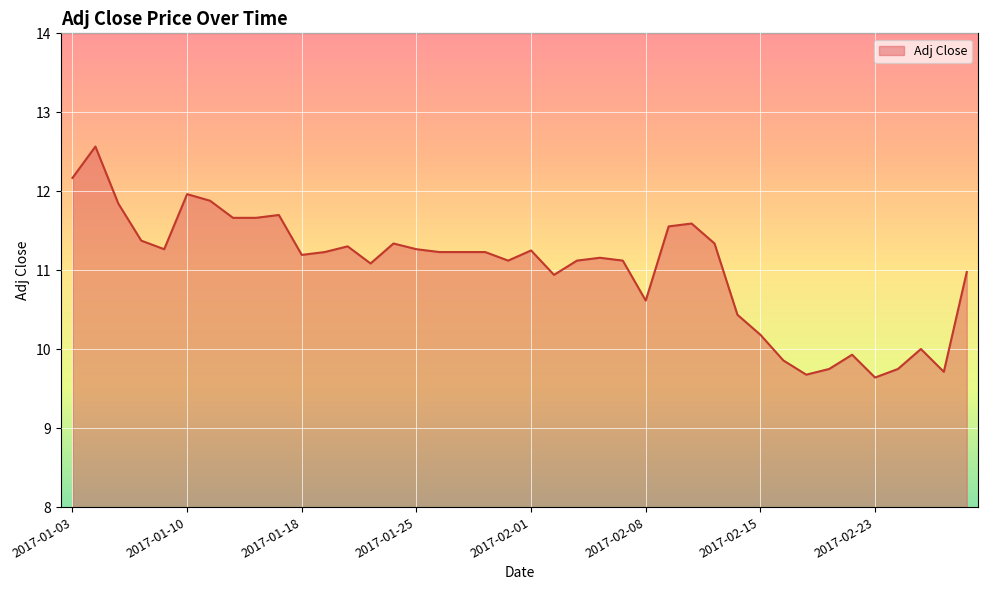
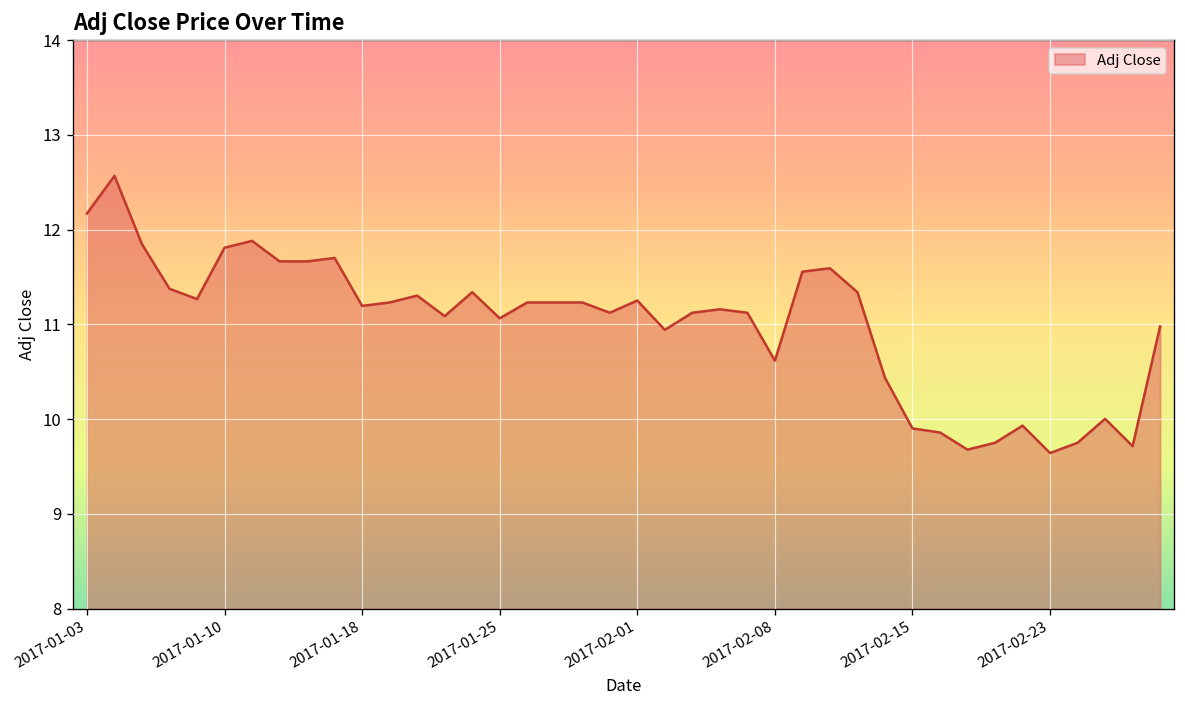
  {
    "2017-01-03": 12.2,
-   "2017-01-10": 12.0,
+   "2017-01-10": 11.8,
    "2017-01-18": 11.2,
-   "2017-01-25": 11.3,
+   "2017-01-25": 11.1,
    "2017-02-01": 11.3,
    "2017-02-08": 10.6,
-   "2017-02-15": 10.2,
+   "2017-02-15": 9.9,
    "2017-02-23": 9.6
  }
